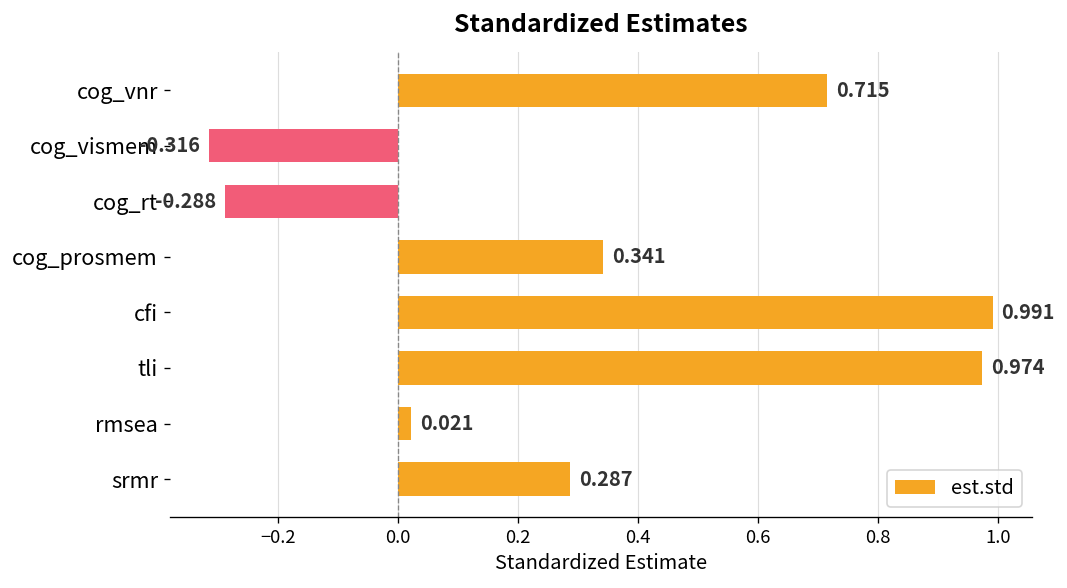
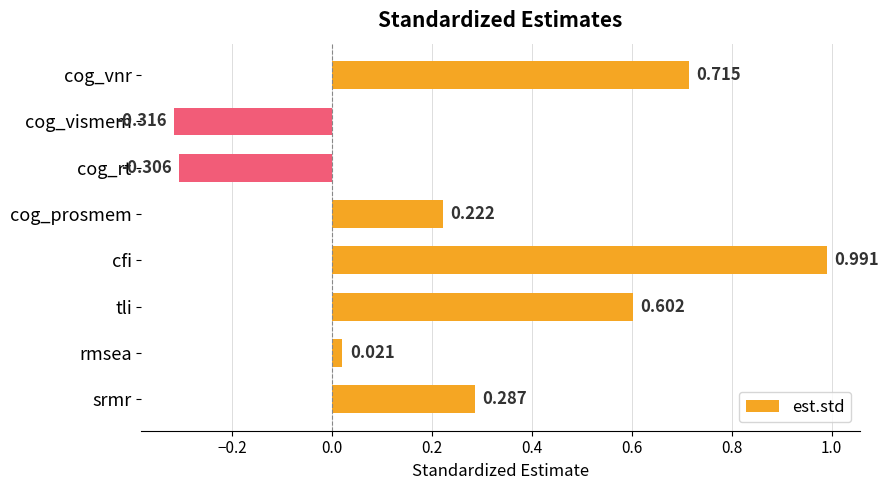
  {
    "cog_vnr": 0.715,
    "cog_vismem": -0.316,
-   "cog_rt": -0.288,
-   "cog_prosmem": 0.341,
+   "cog_rt": -0.306,
+   "cog_prosmem": 0.222,
    "cfi": 0.991,
-   "tli": 0.974,
+   "tli": 0.602,
    "rmsea": 0.021,
    "srmr": 0.287
  }
